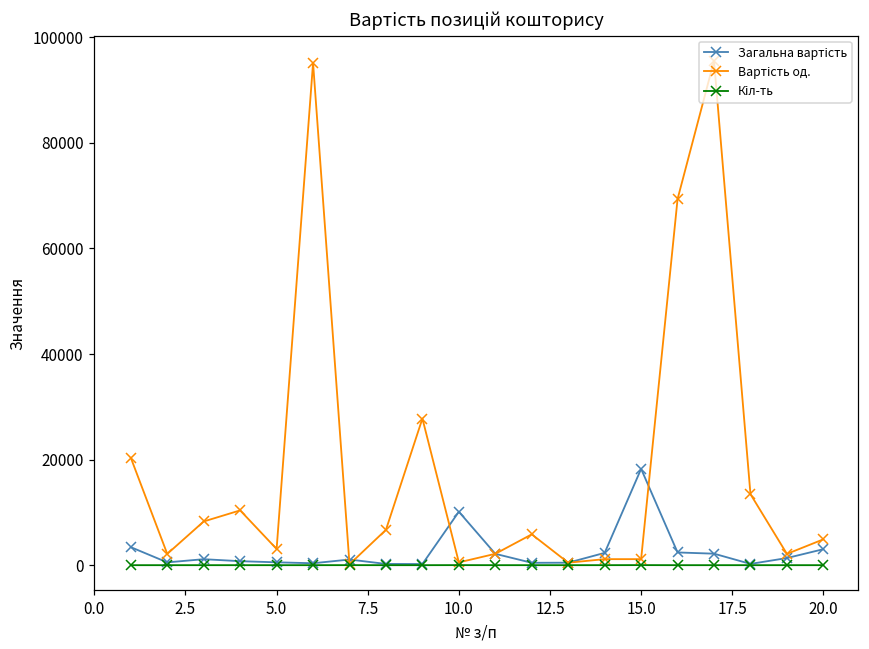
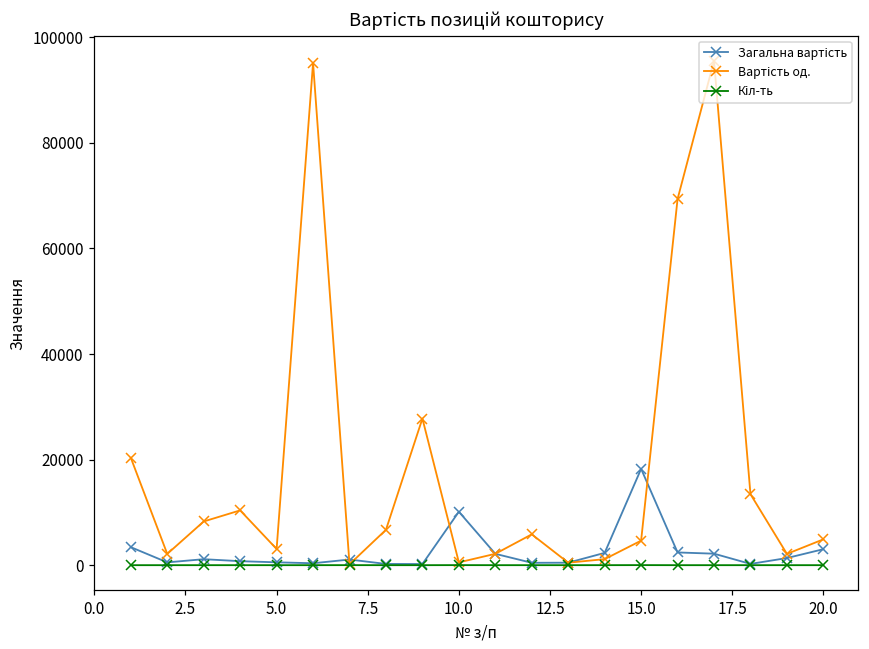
  {
    "Загальна вартість": {
      "5.0": 1000,
      "10.0": 10000,
      "15.0": 18000,
      "20.0": 3000
    },
    "Вартість од.": {
      "5.0": 3000,
-     "15.0": 1000,
+     "15.0": 5000,
      "20.0": 5000
    },
    "Кіл-ть": {
      "5.0": 0,
      "15.0": 0,
      "20.0": 0
    }
  }
